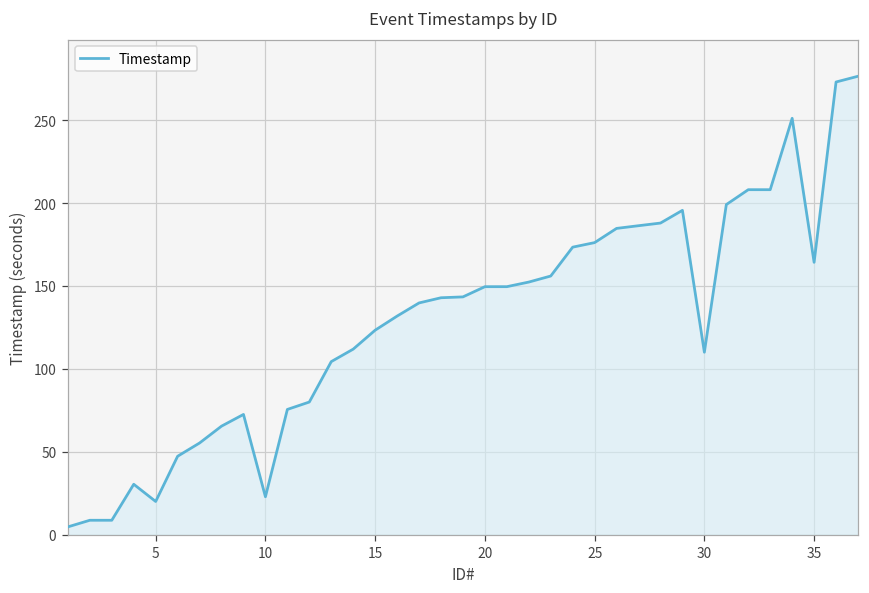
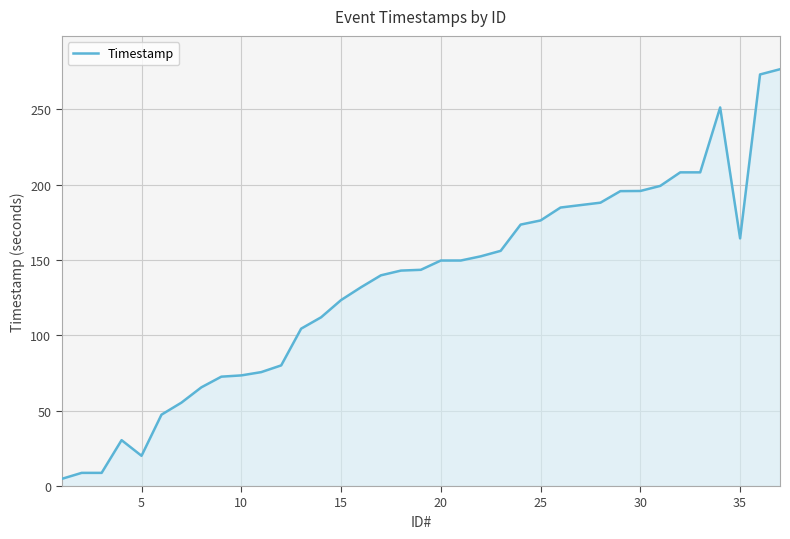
  {
    "5": 20,
-   "10": 23,
+   "10": 73,
    "15": 123,
    "20": 150,
    "25": 176,
-   "30": 110,
+   "30": 196,
    "35": 164
  }
